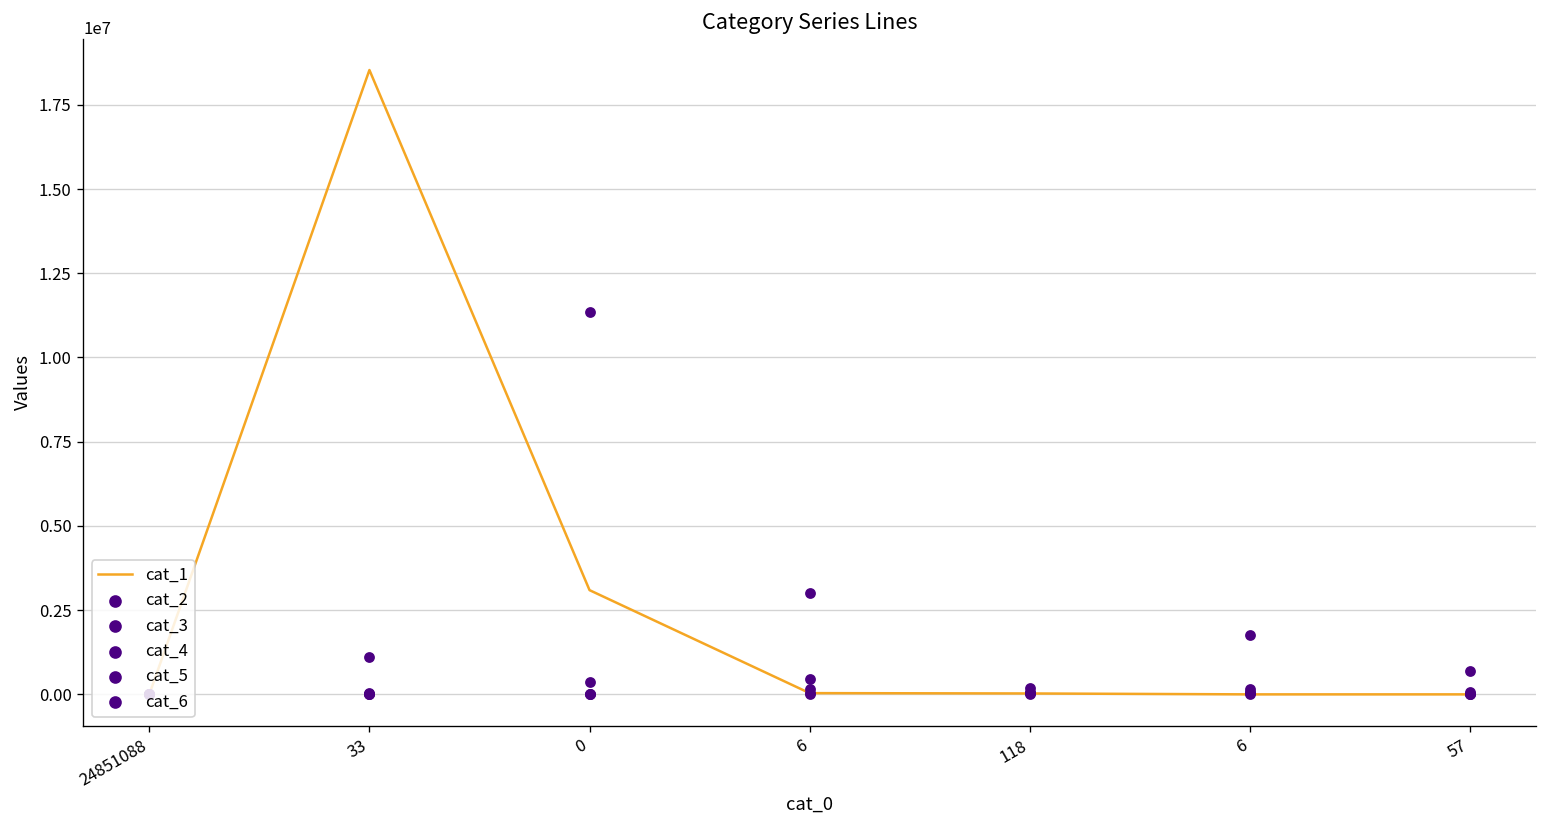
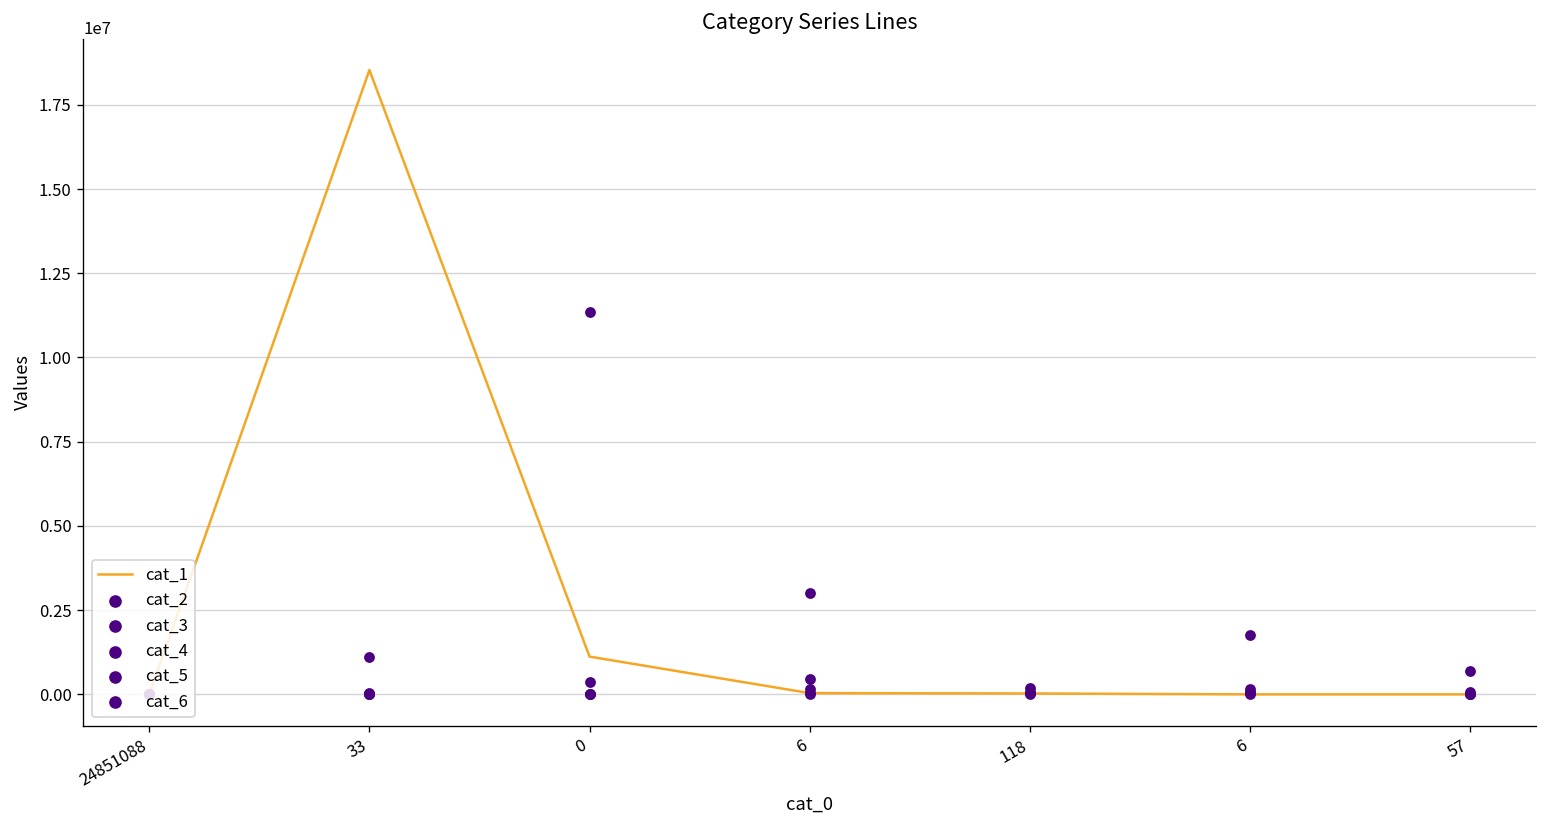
  {
    "cat_1": {
      "33": 18500000,
-     "0": 3100000
+     "0": 1100000
    }
  }
